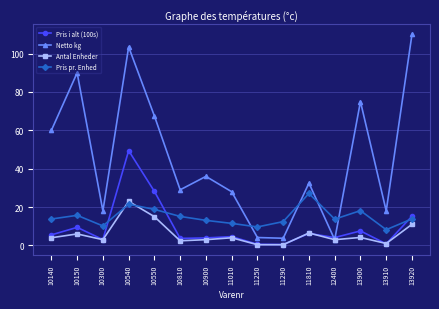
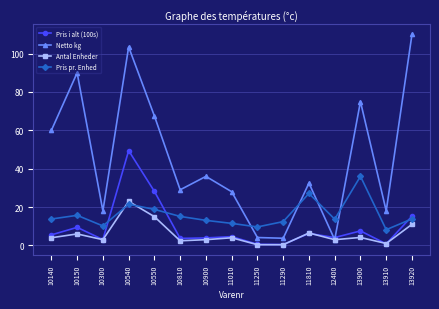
  {
    "Pris i alt (100s)": {
      "10140": 6,
      "10150": 9,
      "10540": 49,
      "10550": 28,
      "13900": 8,
      "13920": 15
    },
    "Netto kg": {
      "10140": 60,
      "10300": 18,
      "10540": 104,
      "10550": 68,
      "10810": 29,
      "10900": 36,
      "11010": 28,
      "11250": 4,
      "11290": 4,
      "11810": 33,
      "13900": 75,
      "13910": 18,
      "13920": 110
    },
    "Antal Enheder": {
      "10140": 4,
      "10150": 6,
      "10540": 23,
      "10550": 15,
      "13900": 4,
      "13920": 11
    },
    "Pris pr. Enhed": {
      "10140": 14,
      "10150": 16,
      "10300": 10,
      "10540": 21,
      "10550": 19,
      "10810": 15,
      "10900": 13,
      "11010": 12,
      "11250": 10,
      "11290": 12,
      "11810": 27,
      "12400": 14,
-     "13900": 18,
+     "13900": 36,
      "13910": 8,
      "13920": 14
    }
  }
